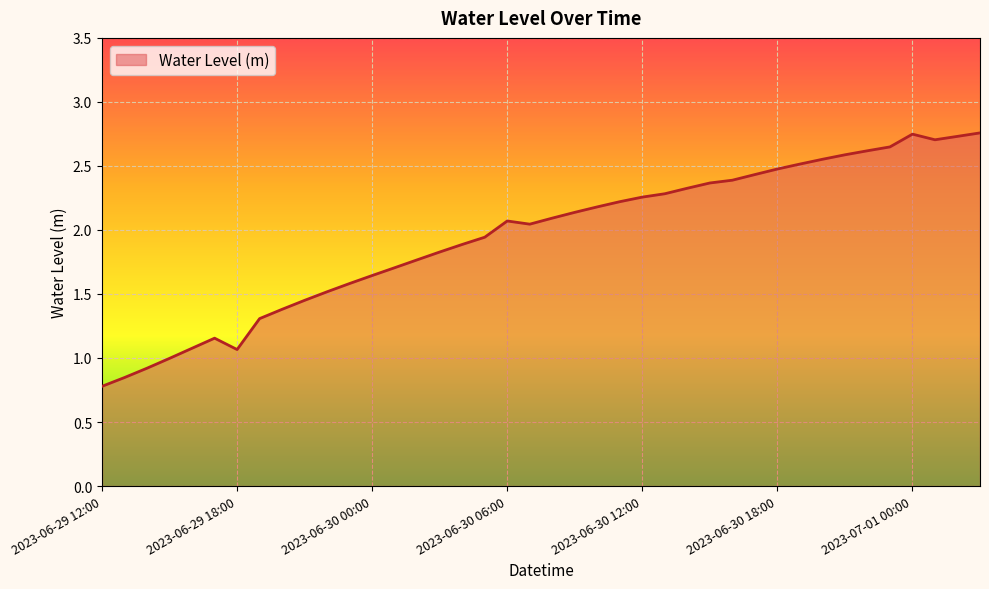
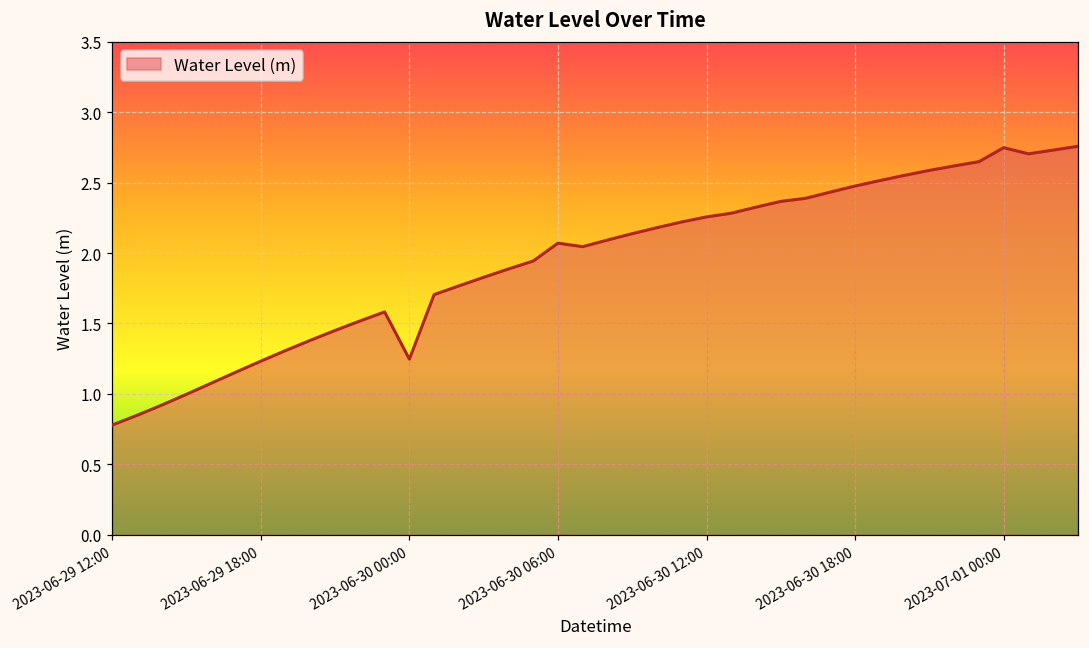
  {
    "2023-06-29 12:00": 0.78,
-   "2023-06-29 18:00": 1.07,
-   "2023-06-30 00:00": 1.64,
+   "2023-06-29 18:00": 1.23,
+   "2023-06-30 00:00": 1.25,
    "2023-06-30 06:00": 2.07,
    "2023-06-30 12:00": 2.26,
    "2023-06-30 18:00": 2.48,
    "2023-07-01 00:00": 2.75
  }
